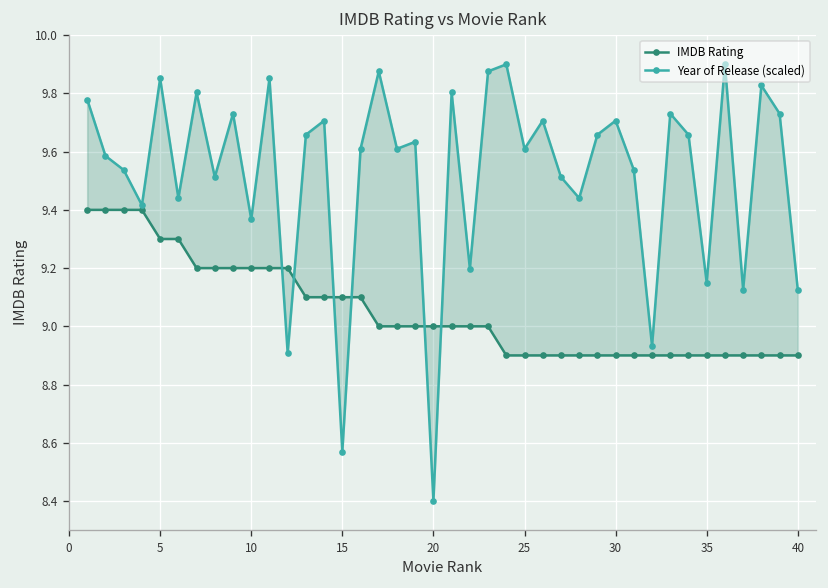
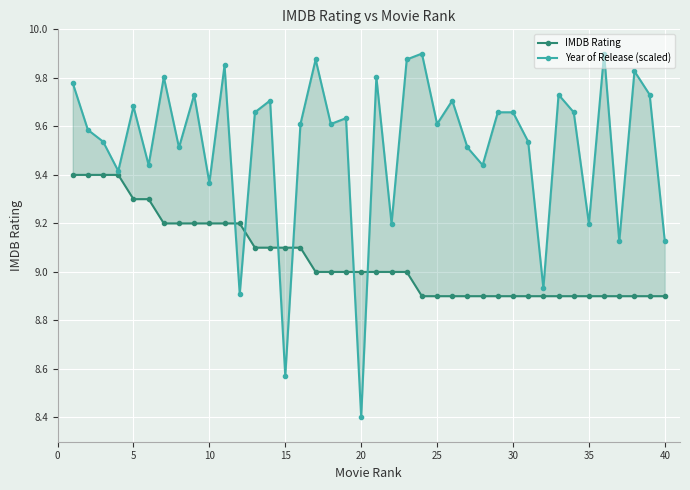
  {
    "Year of Release (scaled)": {
-     "5": 9.85,
+     "5": 9.68,
      "15": 8.57,
      "20": 8.40,
-     "30": 9.71,
-     "35": 9.15
+     "30": 9.66,
+     "35": 9.20
    }
  }
